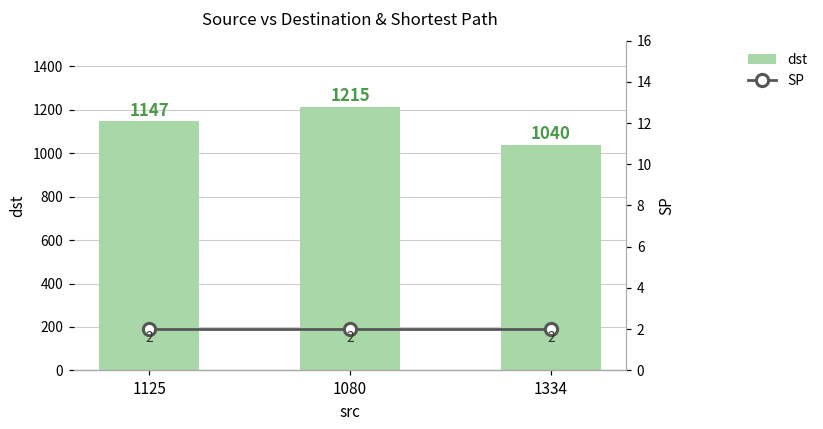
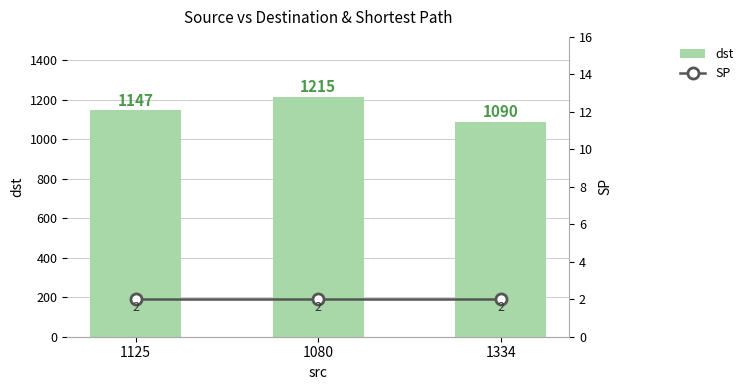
  {
    "dst": {
      "1125": 1147,
      "1080": 1215,
-     "1334": 1040
+     "1334": 1090
    },
    "SP": {
      "1125": 2,
      "1080": 2,
      "1334": 2
    }
  }
